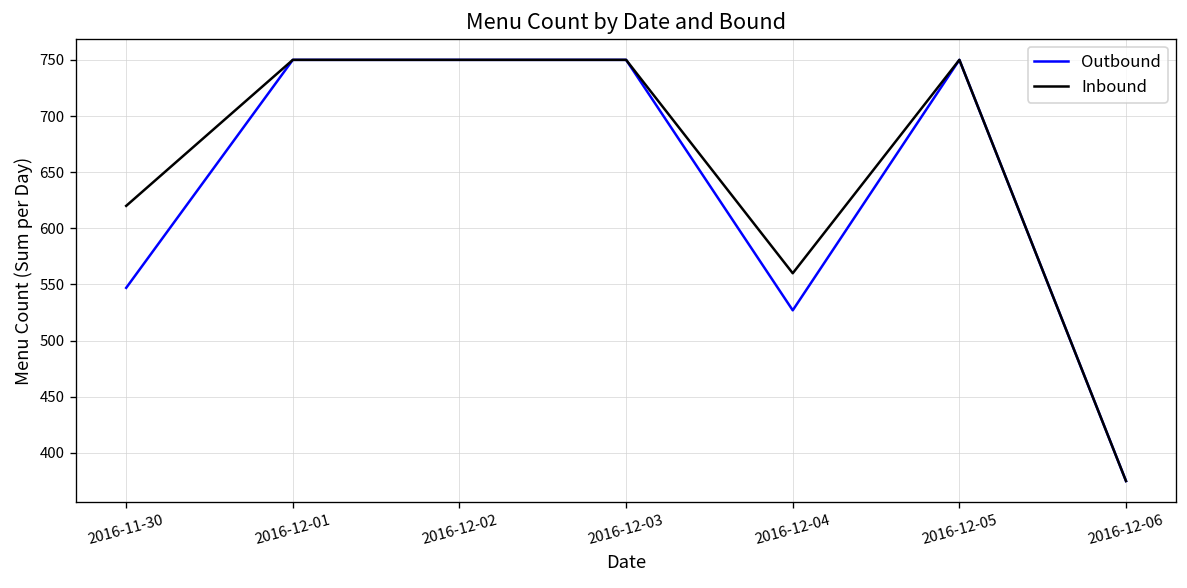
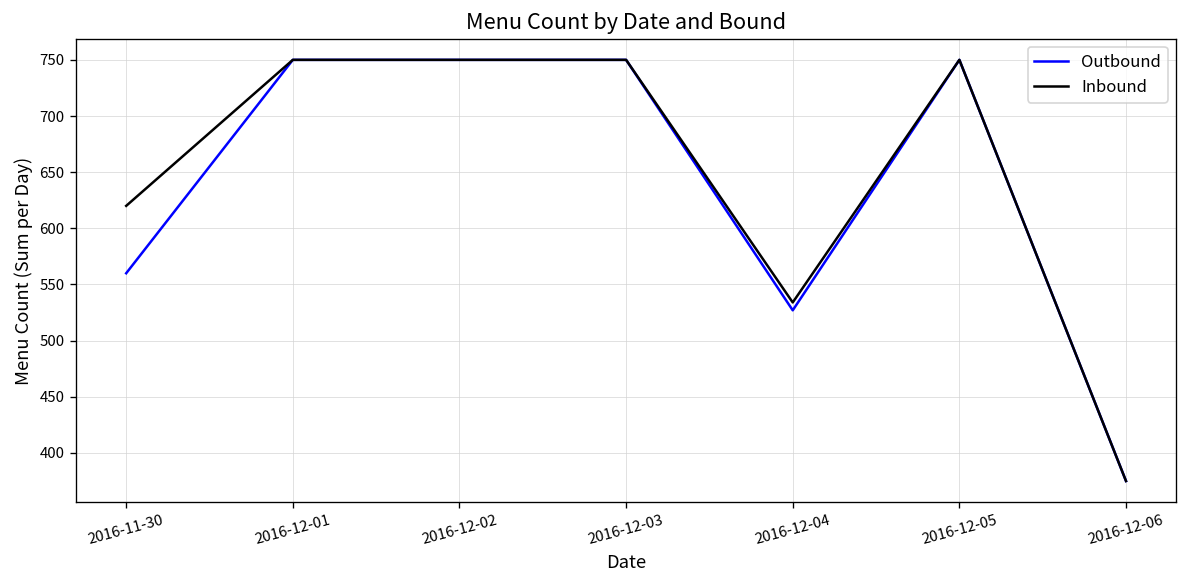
  {
    "Outbound": {
-     "2016-11-30": 550,
+     "2016-11-30": 560,
      "2016-12-04": 530
    },
    "Inbound": {
      "2016-11-30": 620,
-     "2016-12-04": 560
+     "2016-12-04": 530
    }
  }
